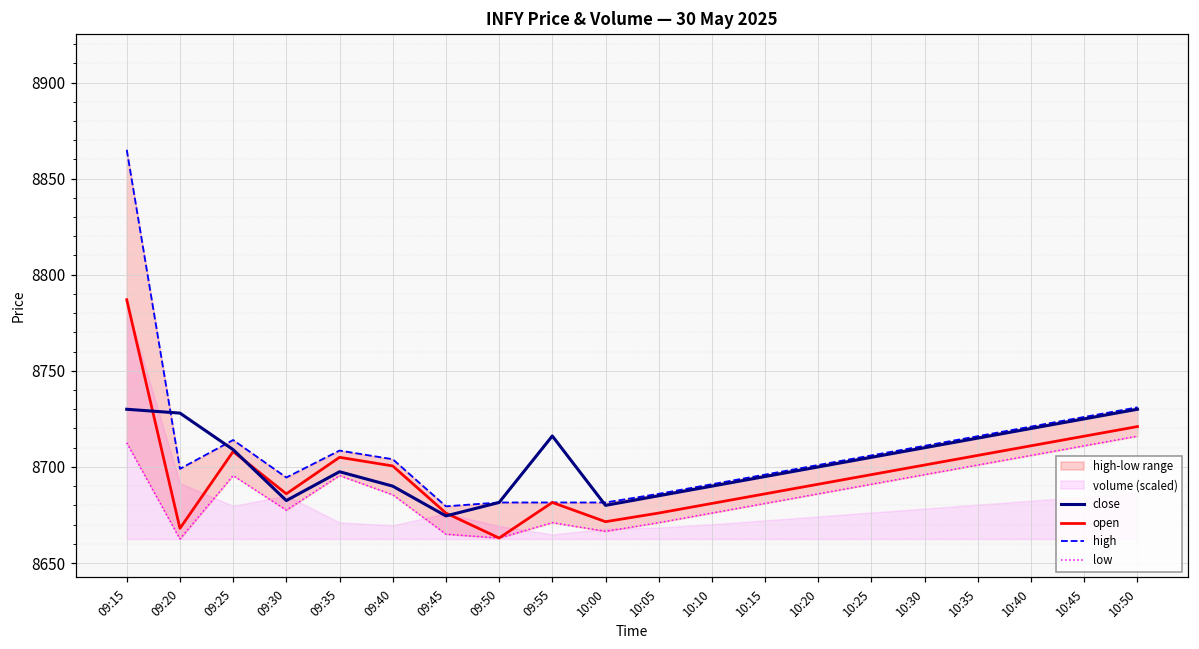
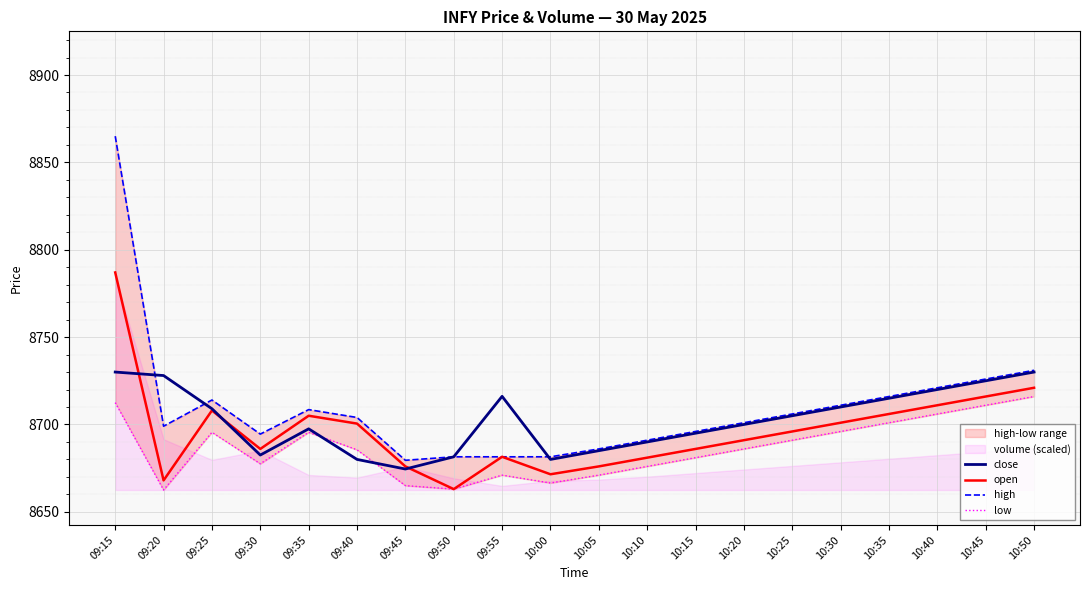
  {
    "close": {
      "09:15": 8730,
      "09:20": 8728,
      "09:30": 8683,
      "09:35": 8698,
-     "09:40": 8690,
+     "09:40": 8680,
      "09:55": 8716,
      "10:00": 8680
    }
  }
